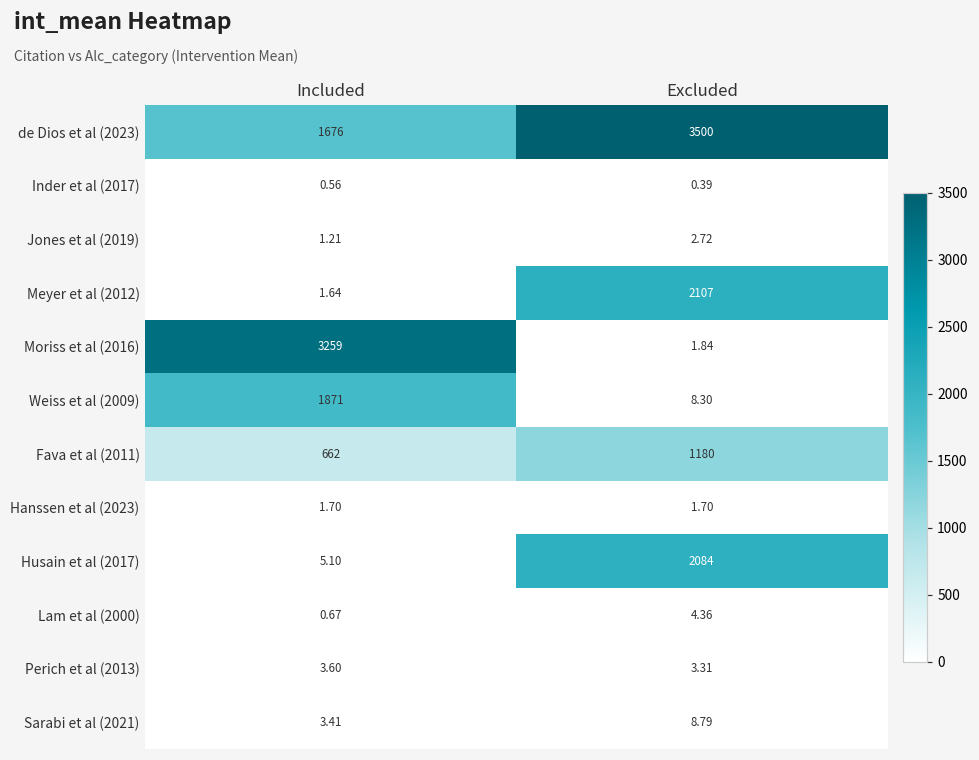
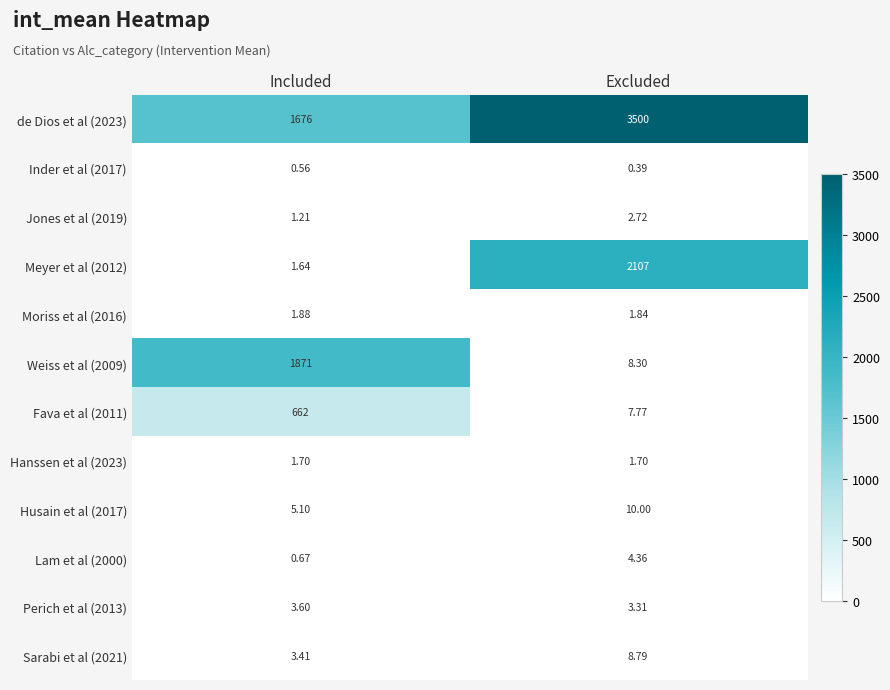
  {
    "de Dios et al (2023)": {
      "Included": 1676,
      "Excluded": 3500
    },
    "Inder et al (2017)": {
      "Included": 0.56,
      "Excluded": 0.39
    },
    "Jones et al (2019)": {
      "Included": 1.21,
      "Excluded": 2.72
    },
    "Meyer et al (2012)": {
      "Included": 1.64,
      "Excluded": 2107
    },
    "Moriss et al (2016)": {
-     "Included": 3259,
+     "Included": 1.88,
      "Excluded": 1.84
    },
    "Weiss et al (2009)": {
      "Included": 1871,
      "Excluded": 8.30
    },
    "Fava et al (2011)": {
      "Included": 662,
-     "Excluded": 1180
+     "Excluded": 7.77
    },
    "Hanssen et al (2023)": {
      "Included": 1.70,
      "Excluded": 1.70
    },
    "Husain et al (2017)": {
      "Included": 5.10,
-     "Excluded": 2084
+     "Excluded": 10.00
    },
    "Lam et al (2000)": {
      "Included": 0.67,
      "Excluded": 4.36
    },
    "Perich et al (2013)": {
      "Included": 3.60,
      "Excluded": 3.31
    },
    "Sarabi et al (2021)": {
      "Included": 3.41,
      "Excluded": 8.79
    }
  }
